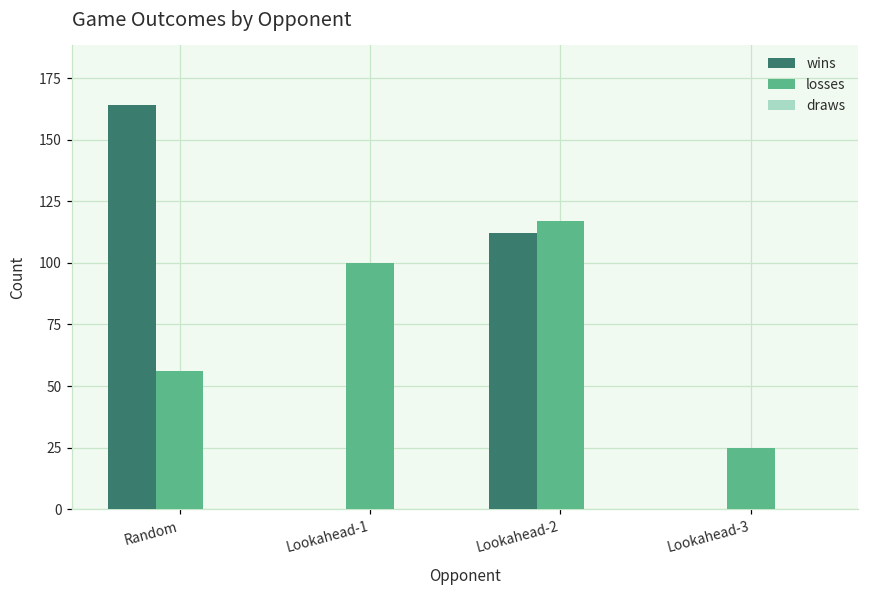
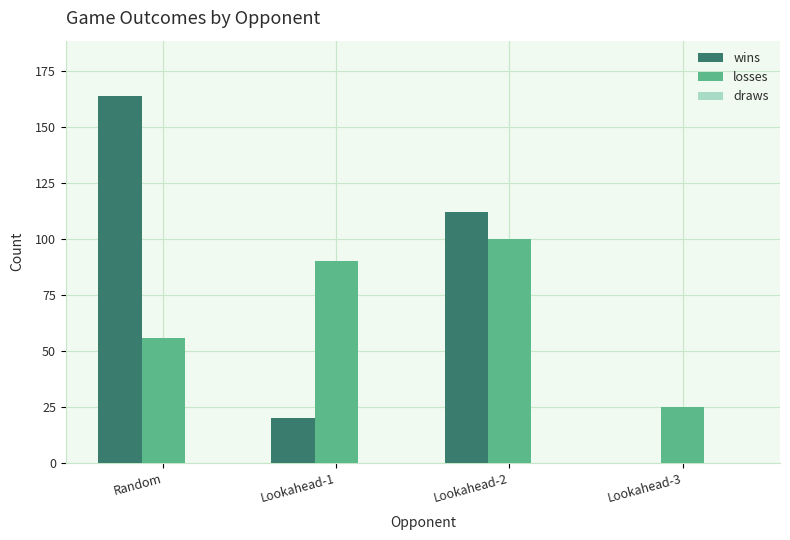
  {
    "wins": {
      "Random": 164,
-     "Lookahead-1": 0,
+     "Lookahead-1": 20,
      "Lookahead-2": 112,
      "Lookahead-3": 0
    },
    "losses": {
      "Random": 56,
-     "Lookahead-1": 100,
-     "Lookahead-2": 117,
+     "Lookahead-1": 90,
+     "Lookahead-2": 100,
      "Lookahead-3": 25
    },
    "draws": {
      "Random": 0,
      "Lookahead-1": 0,
      "Lookahead-2": 0,
      "Lookahead-3": 0
    }
  }
